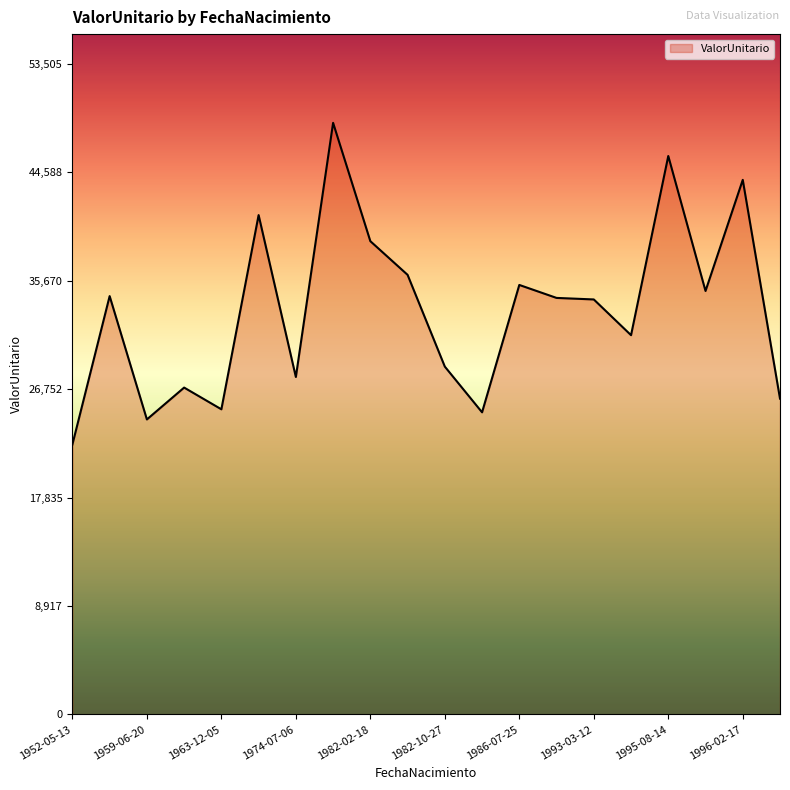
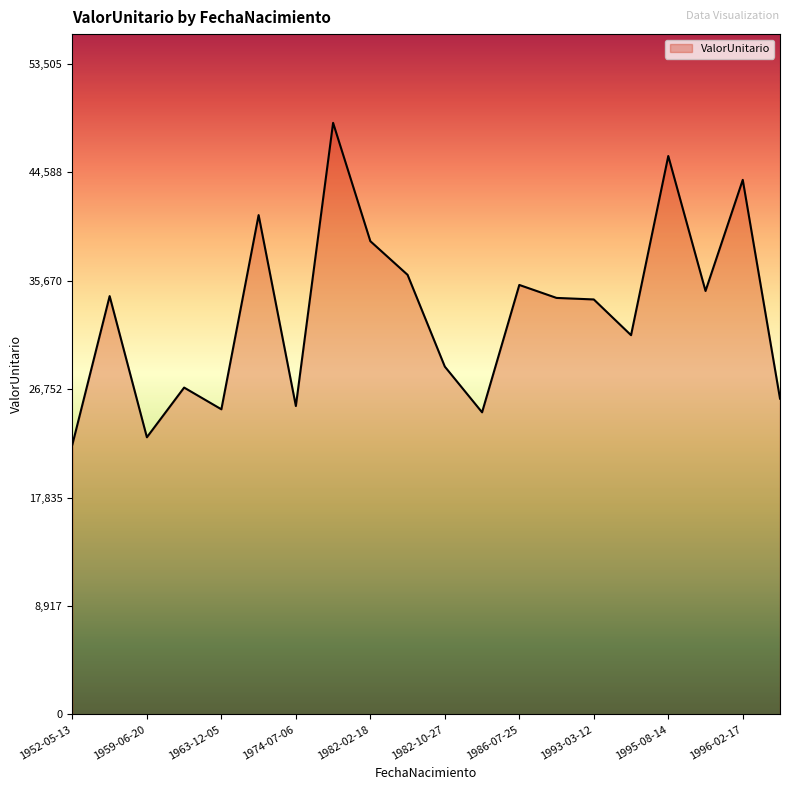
  {
-   "1959-06-20": "24,300",
+   "1959-06-20": "22,800",
    "1963-12-05": "25,100",
-   "1974-07-06": "27,700",
+   "1974-07-06": "25,400",
    "1982-02-18": "38,900",
    "1995-08-14": "45,900"
  }
